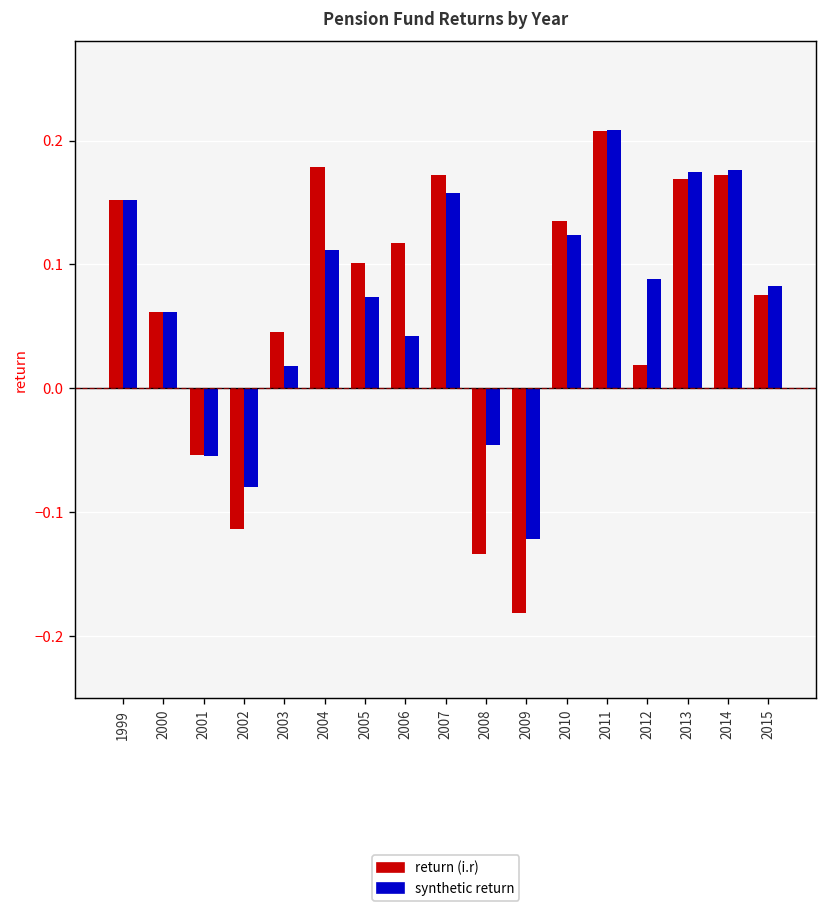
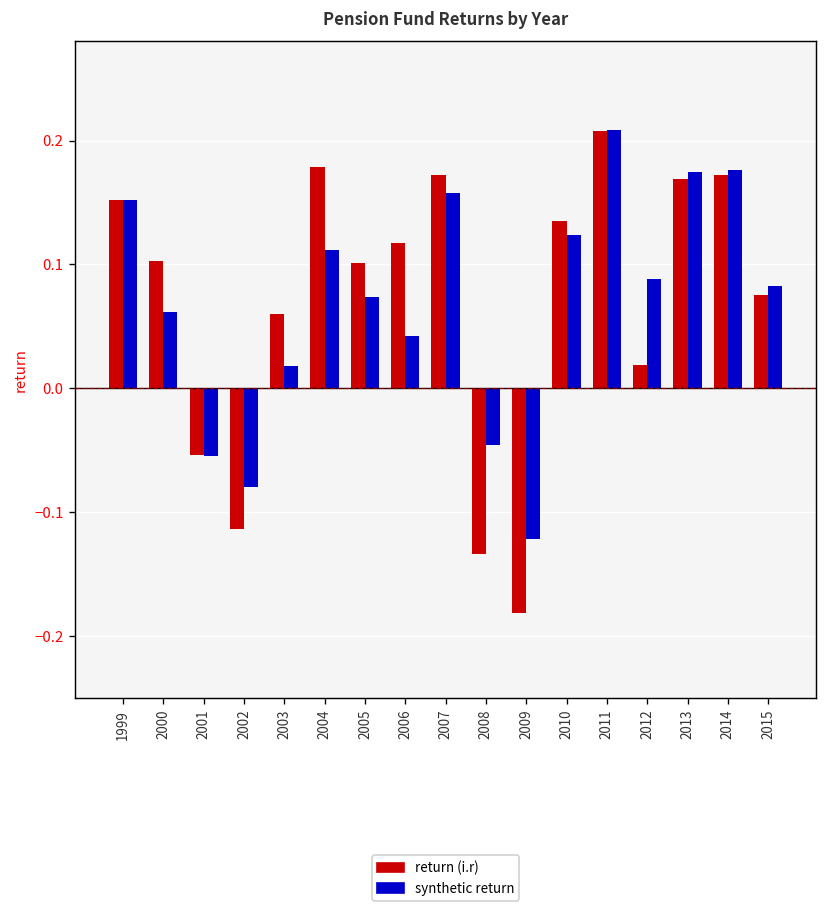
  {
    "return (i.r)": {
      "1999": 0.152,
-     "2000": 0.061,
+     "2000": 0.103,
      "2001": -0.054,
      "2002": -0.114,
-     "2003": 0.045,
+     "2003": 0.060,
      "2004": 0.179,
      "2005": 0.101,
      "2006": 0.117,
      "2007": 0.172,
      "2008": -0.134,
      "2009": -0.182,
      "2010": 0.135,
      "2011": 0.207,
      "2012": 0.019,
      "2013": 0.169,
      "2014": 0.172,
      "2015": 0.075
    },
    "synthetic return": {
      "1999": 0.152,
      "2000": 0.061,
      "2001": -0.055,
      "2002": -0.080,
      "2003": 0.018,
      "2004": 0.111,
      "2005": 0.073,
      "2006": 0.042,
      "2007": 0.157,
      "2008": -0.046,
      "2009": -0.122,
      "2010": 0.123,
      "2011": 0.209,
      "2012": 0.088,
      "2013": 0.175,
      "2014": 0.176,
      "2015": 0.083
    }
  }
